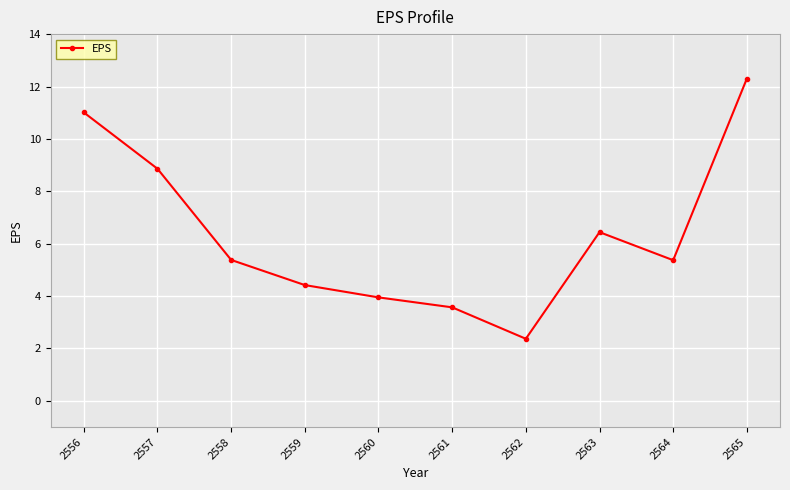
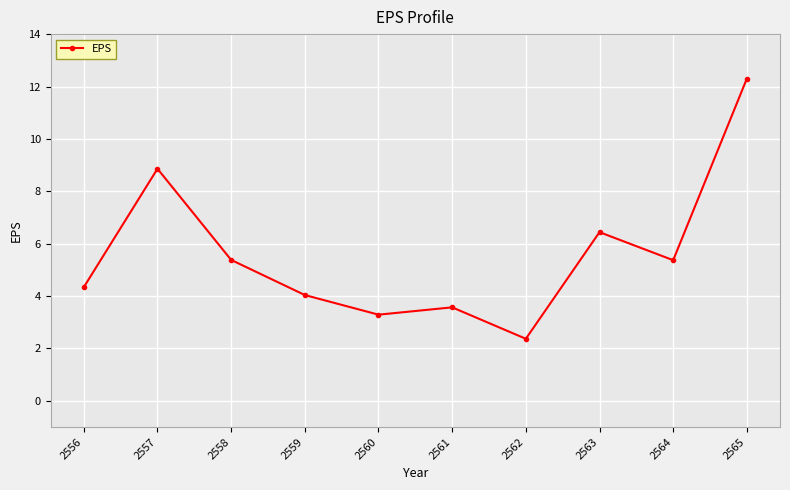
  {
-   "2556": 11.0,
+   "2556": 4.3,
    "2557": 8.9,
    "2558": 5.4,
-   "2559": 4.4,
-   "2560": 4.0,
+   "2559": 4.0,
+   "2560": 3.3,
    "2561": 3.6,
    "2562": 2.4,
    "2563": 6.4,
    "2564": 5.4,
    "2565": 12.3
  }
